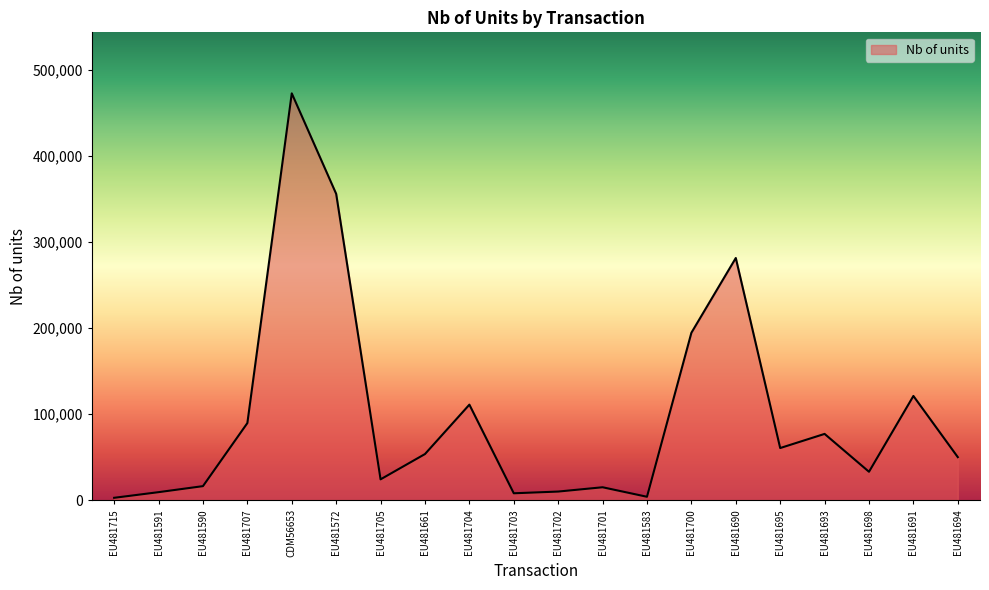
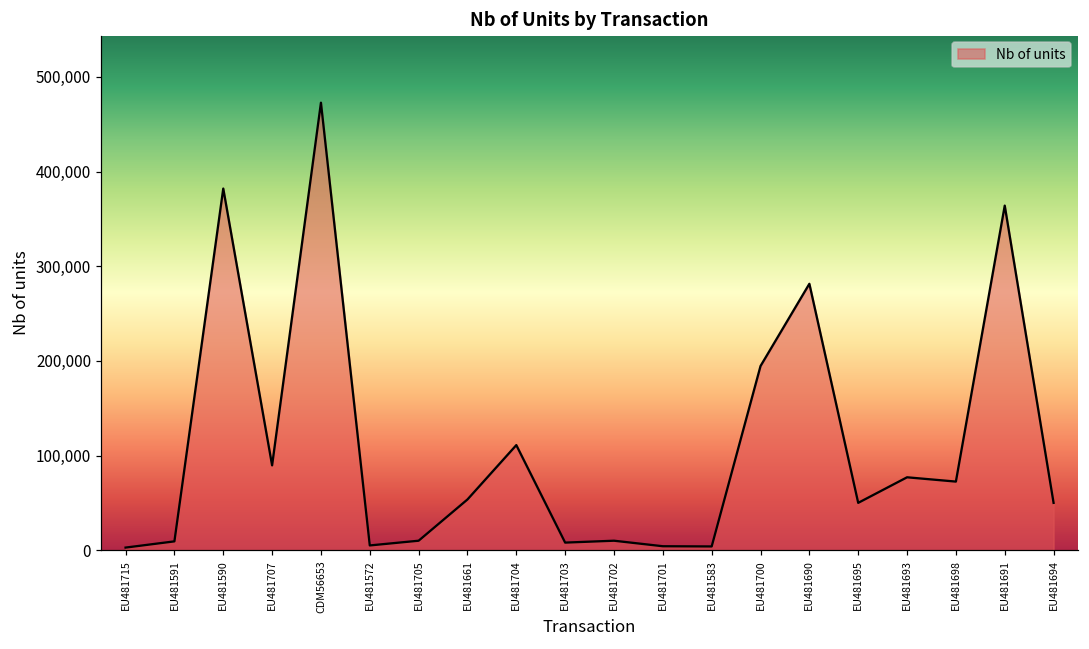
  {
    "EU481715": "0",
    "EU481591": "10,000",
-   "EU481590": "20,000",
+   "EU481590": "380,000",
    "EU481707": "90,000",
    "CDM56653": "470,000",
-   "EU481572": "360,000",
-   "EU481705": "20,000",
+   "EU481572": "10,000",
+   "EU481705": "10,000",
    "EU481661": "50,000",
    "EU481704": "110,000",
    "EU481703": "10,000",
    "EU481702": "10,000",
-   "EU481701": "20,000",
+   "EU481701": "0",
    "EU481583": "0",
    "EU481700": "190,000",
    "EU481690": "280,000",
-   "EU481695": "60,000",
+   "EU481695": "50,000",
    "EU481693": "80,000",
-   "EU481698": "30,000",
-   "EU481691": "120,000",
+   "EU481698": "70,000",
+   "EU481691": "360,000",
    "EU481694": "50,000"
  }
